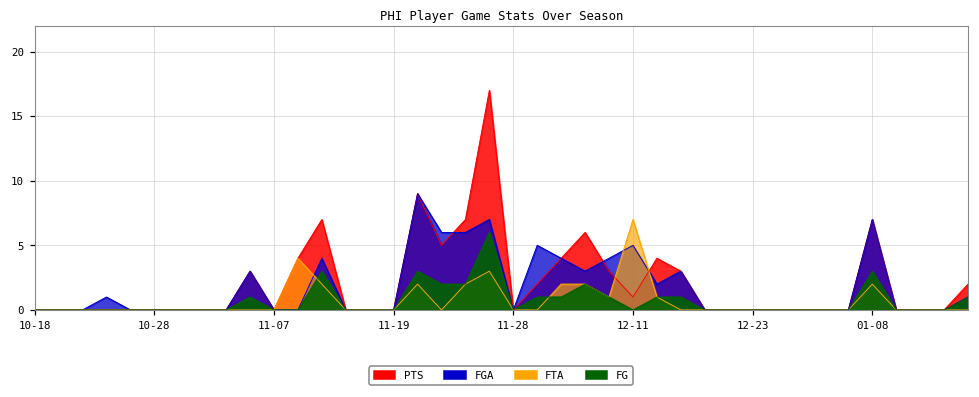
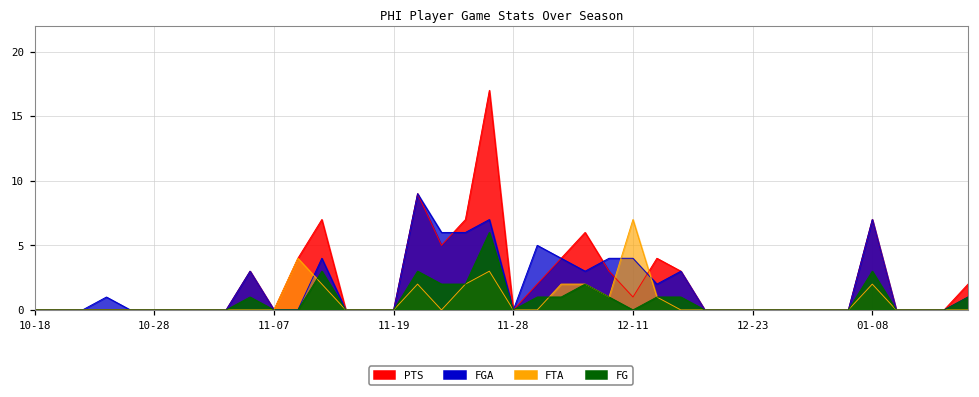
  {
    "PTS": {
      "12-11": 1
    },
    "FGA": {
-     "12-11": 5
+     "12-11": 4
    },
    "FTA": {
      "12-11": 7
    },
    "FG": {
      "12-11": 0
    }
  }
